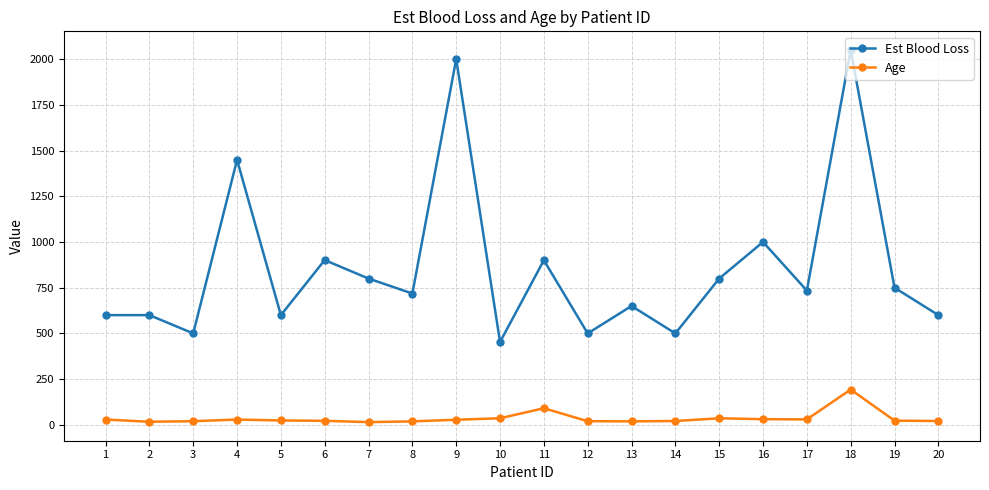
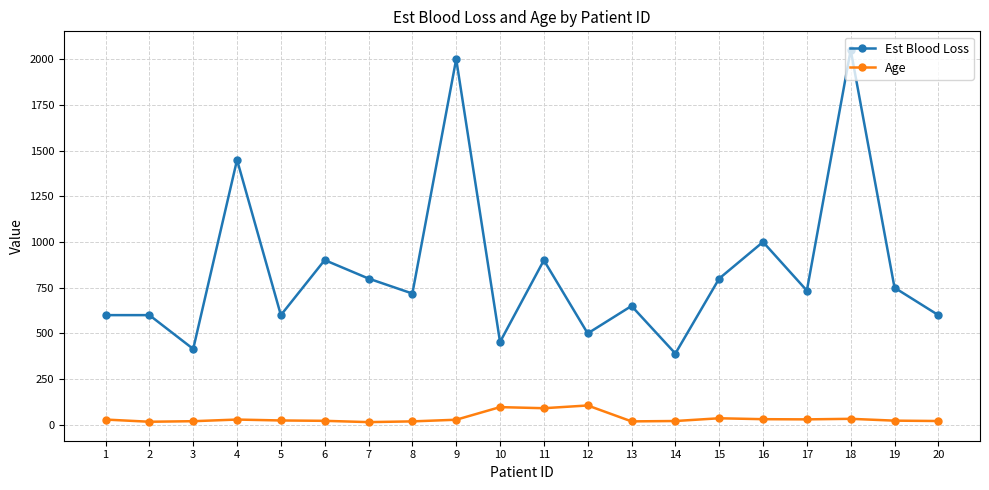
  {
    "Est Blood Loss": {
      "1": 600,
      "2": 600,
-     "3": 500,
+     "3": 420,
      "4": 1450,
      "5": 600,
      "6": 900,
      "7": 800,
      "8": 720,
      "9": 2000,
      "10": 450,
      "11": 900,
      "12": 500,
      "13": 650,
-     "14": 500,
+     "14": 390,
      "15": 800,
      "16": 1000,
      "17": 730,
      "19": 750,
      "20": 600
    },
    "Age": {
      "1": 30,
      "2": 20,
      "3": 20,
      "4": 30,
      "5": 20,
      "6": 20,
      "7": 20,
      "8": 20,
      "9": 30,
-     "10": 40,
+     "10": 100,
      "11": 90,
-     "12": 20,
+     "12": 110,
      "13": 20,
      "14": 20,
      "15": 40,
      "16": 30,
      "17": 30,
-     "18": 190,
+     "18": 30,
      "19": 20,
      "20": 20
    }
  }
